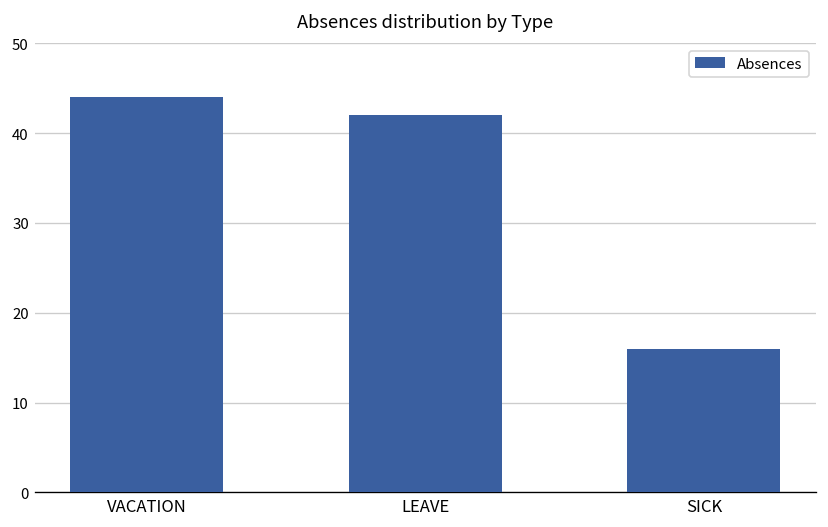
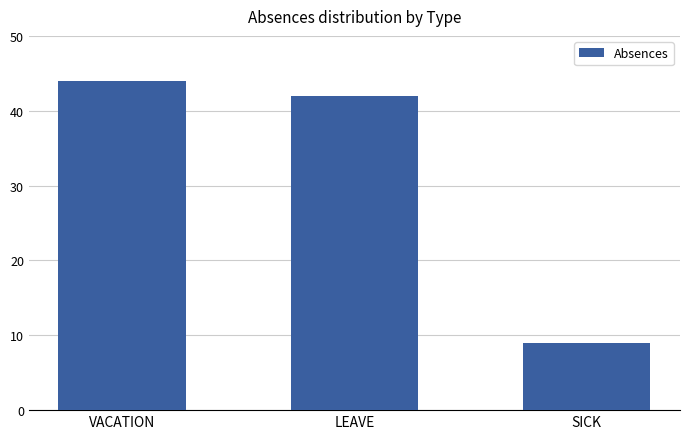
  {
    "VACATION": 44,
    "LEAVE": 42,
-   "SICK": 16
+   "SICK": 9
  }
